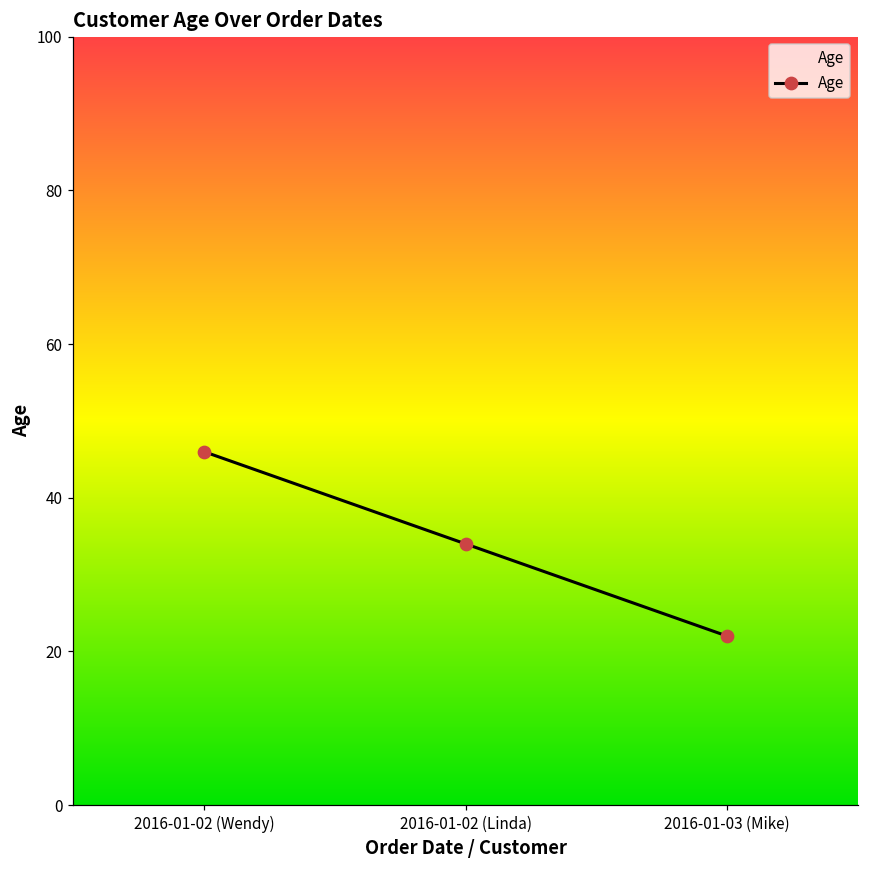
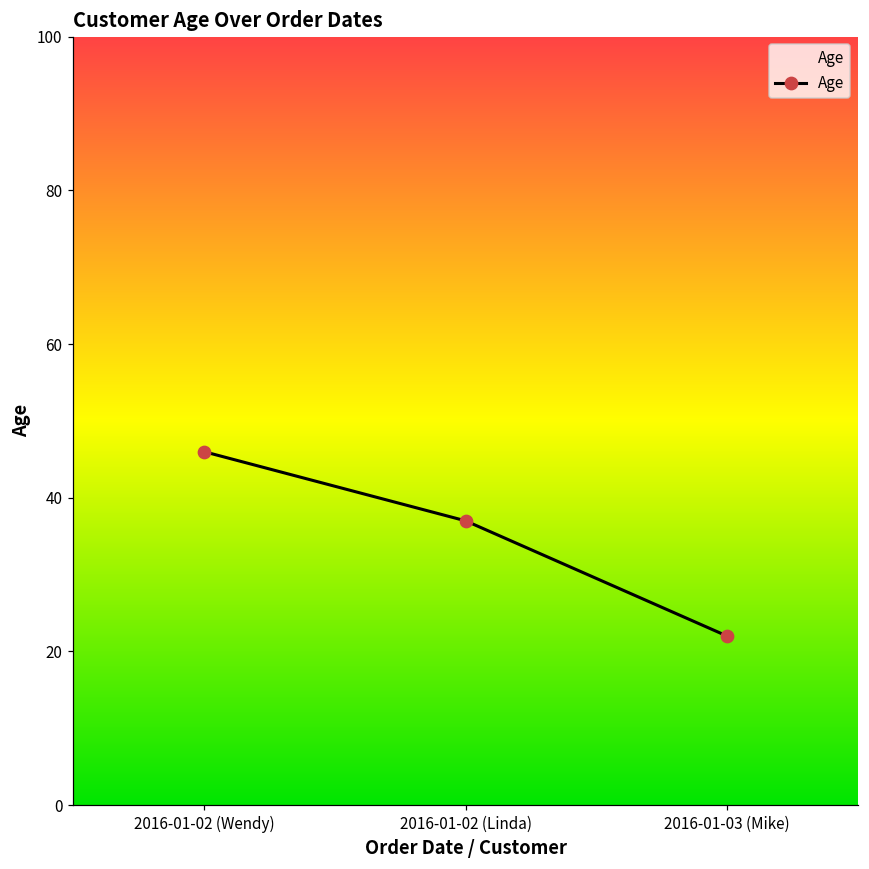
  {
    "2016-01-02 (Wendy)": 46,
-   "2016-01-02 (Linda)": 34,
+   "2016-01-02 (Linda)": 37,
    "2016-01-03 (Mike)": 22
  }
